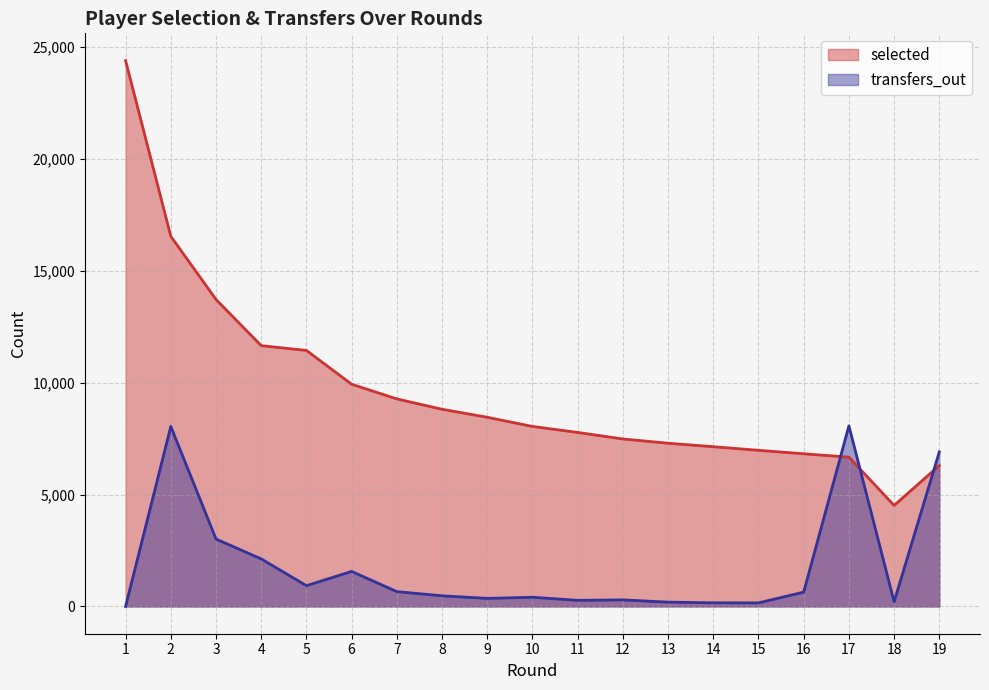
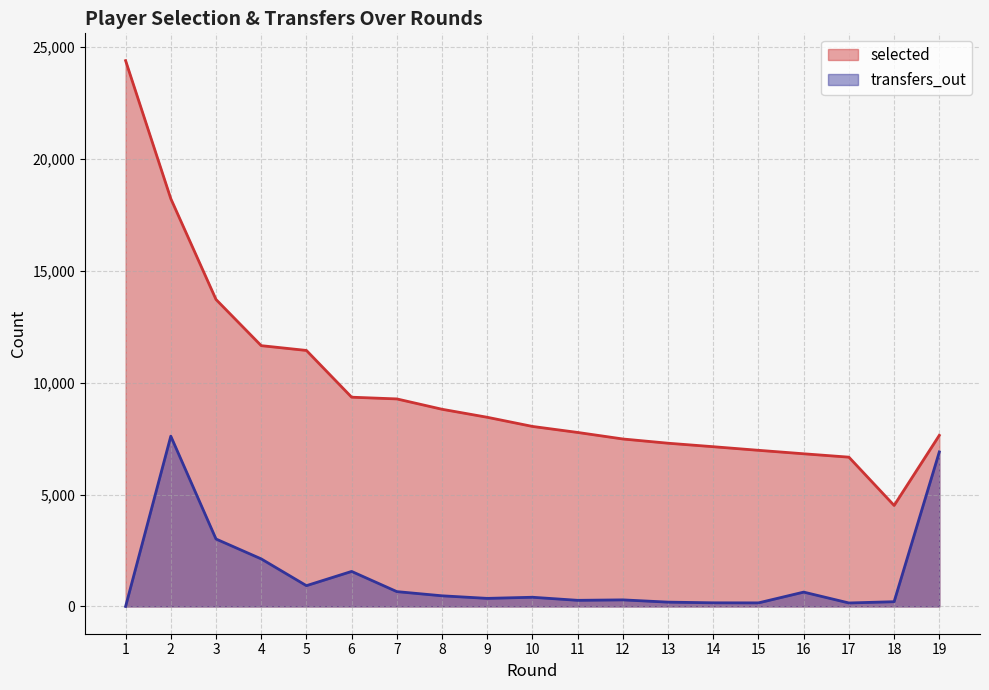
  {
    "selected": {
      "1": "24,400",
-     "2": "16,500",
+     "2": "18,200",
      "3": "13,700",
      "4": "11,700",
      "5": "11,400",
-     "6": "9,900",
+     "6": "9,300",
      "7": "9,300",
      "8": "8,800",
      "9": "8,500",
      "10": "8,000",
      "11": "7,800",
      "12": "7,500",
      "13": "7,300",
      "14": "7,100",
      "15": "7,000",
      "16": "6,800",
      "17": "6,700",
      "18": "4,500",
-     "19": "6,300"
+     "19": "7,600"
    },
    "transfers_out": {
      "1": "0",
-     "2": "8,000",
+     "2": "7,600",
      "3": "3,000",
      "4": "2,100",
      "5": "900",
      "6": "1,600",
      "7": "700",
      "8": "500",
      "9": "400",
      "10": "400",
      "11": "300",
      "12": "300",
      "13": "200",
      "14": "200",
      "15": "200",
      "16": "600",
-     "17": "8,100",
+     "17": "200",
      "18": "200",
      "19": "6,900"
    }
  }
